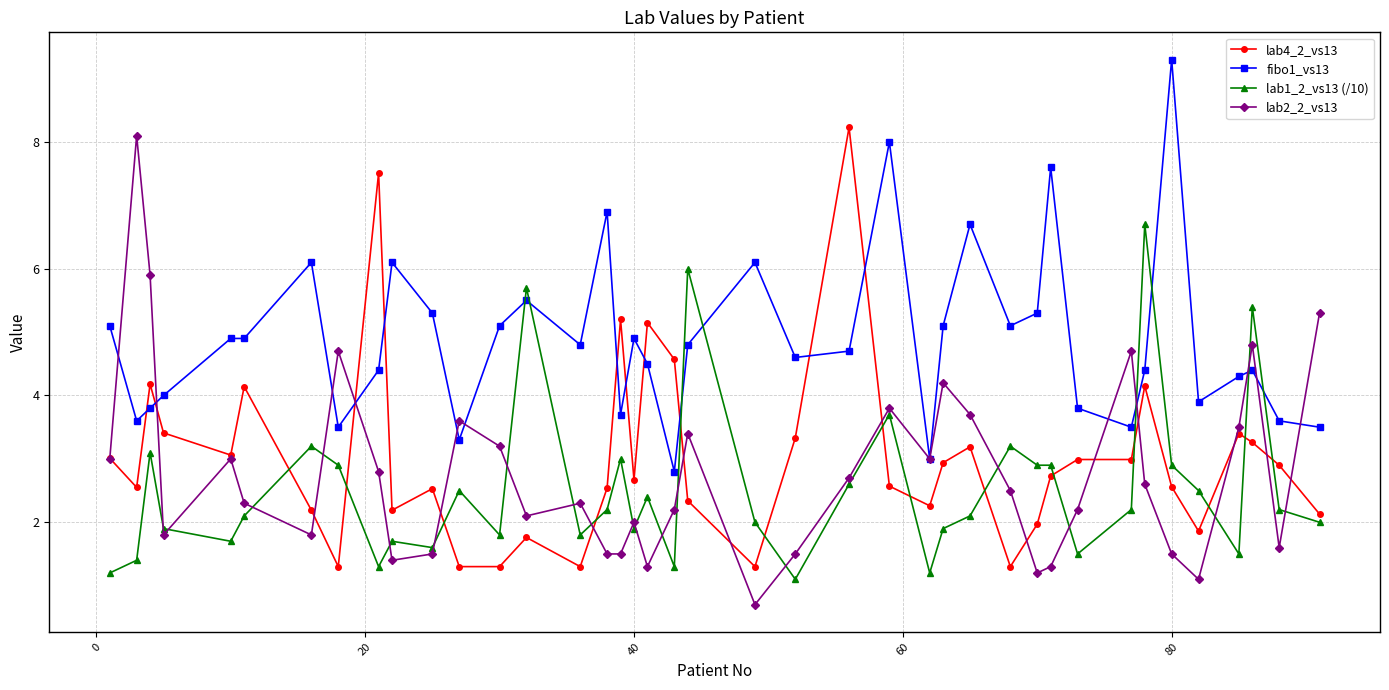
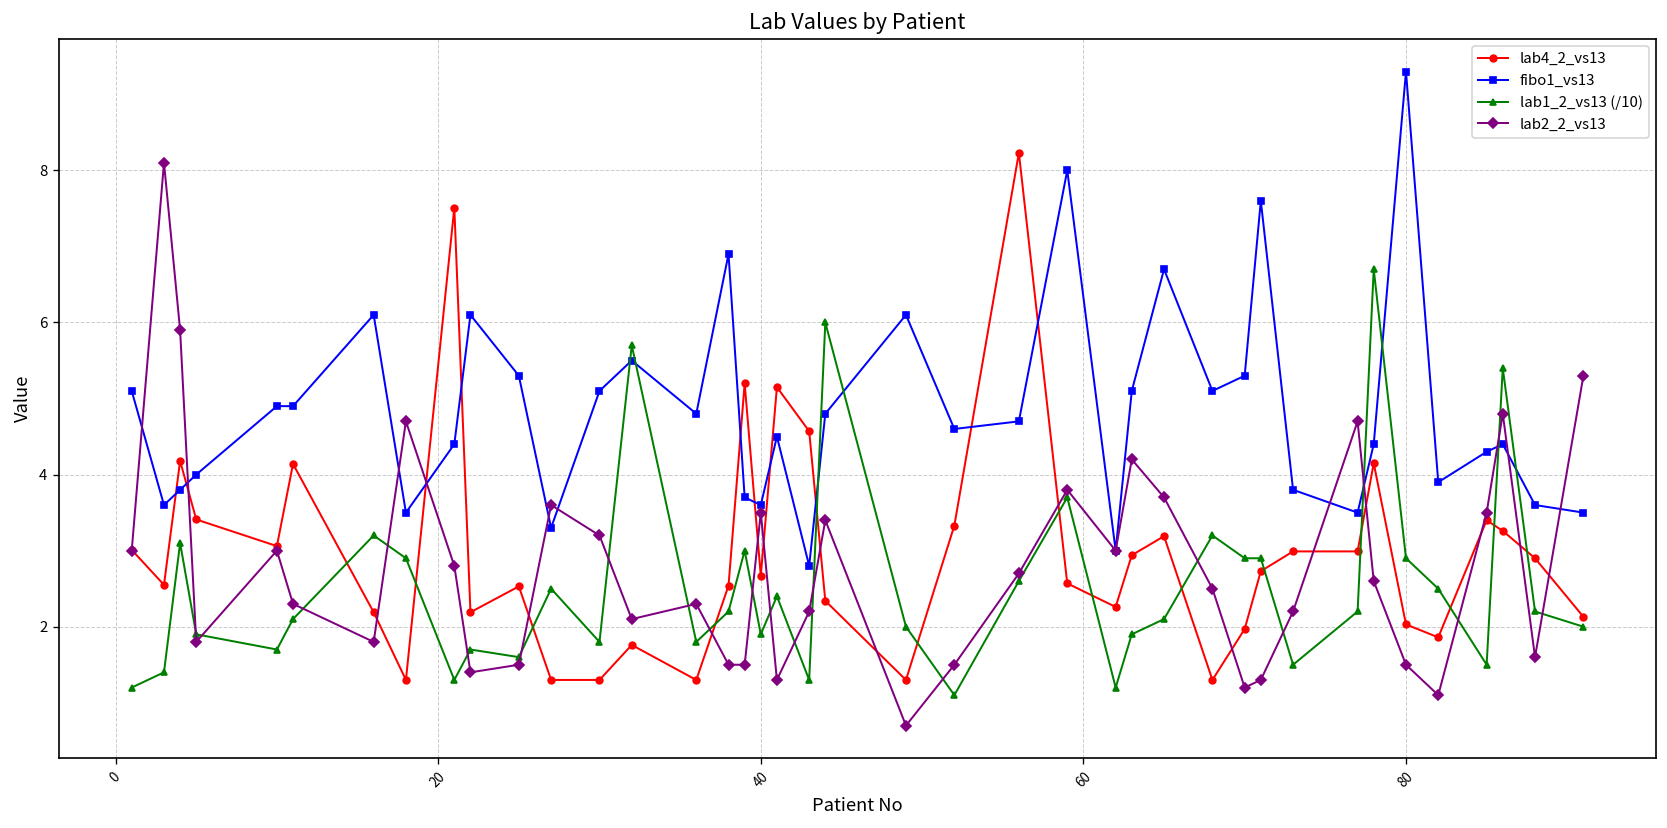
  {
    "lab4_2_vs13": {
      "40": 2.7,
-     "80": 2.6
+     "80": 2.0
    },
    "fibo1_vs13": {
-     "40": 4.9,
+     "40": 3.6,
      "80": 9.3
    },
    "lab1_2_vs13 (/10)": {
      "40": 1.9,
      "80": 2.9
    },
    "lab2_2_vs13": {
-     "40": 2.0,
+     "40": 3.5,
      "80": 1.5
    }
  }
